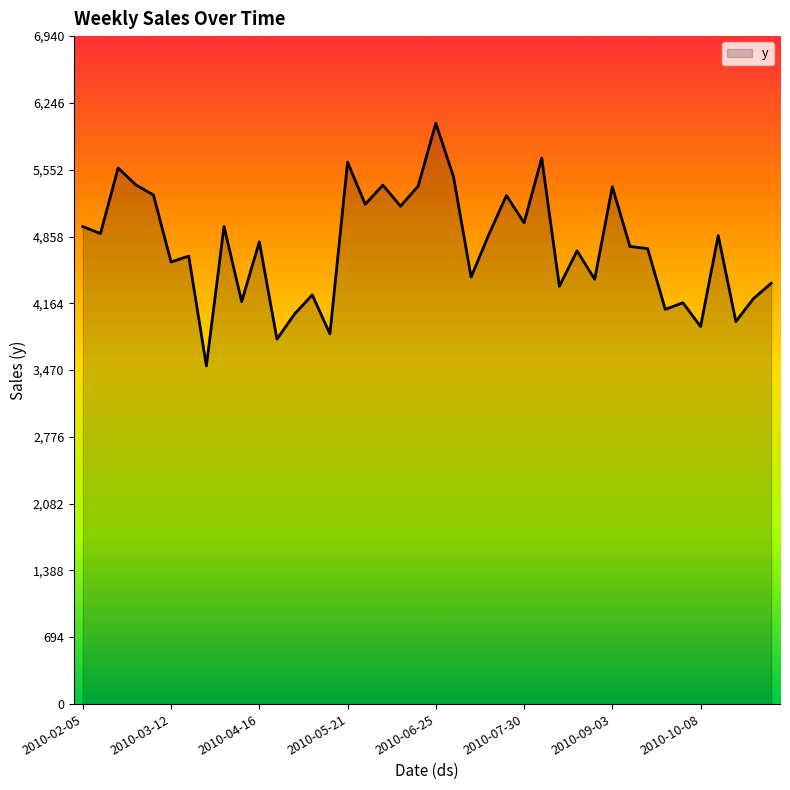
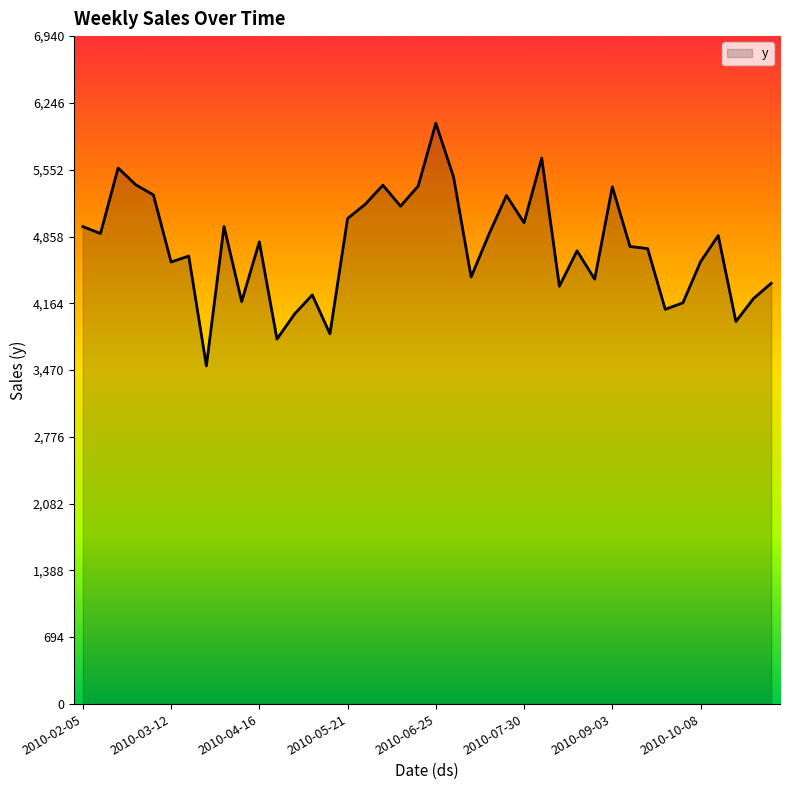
  {
    "2010-02-05": "5,000",
    "2010-03-12": "4,600",
    "2010-04-16": "4,800",
-   "2010-05-21": "5,600",
+   "2010-05-21": "5,000",
    "2010-06-25": "6,000",
    "2010-07-30": "5,000",
    "2010-09-03": "5,400",
-   "2010-10-08": "3,900"
+   "2010-10-08": "4,600"
  }
